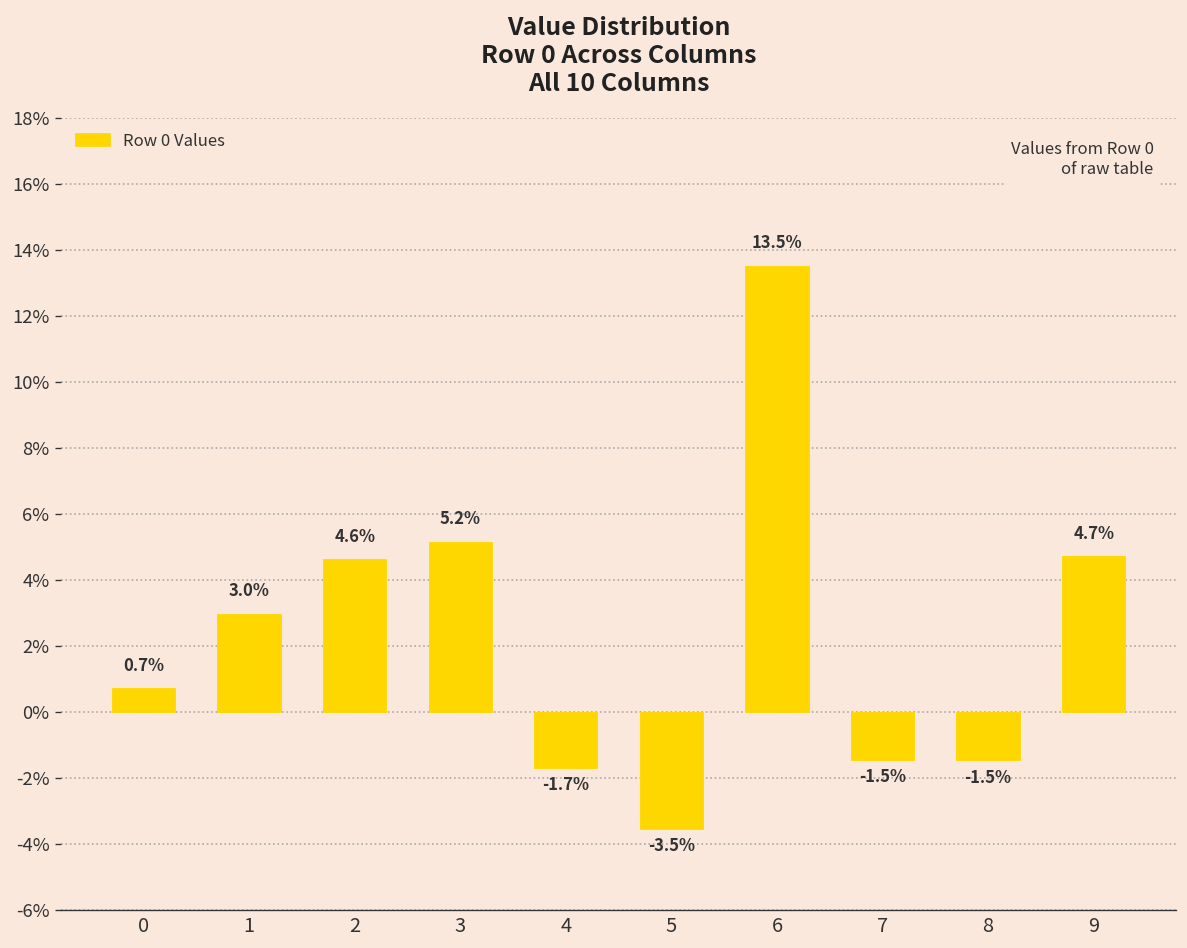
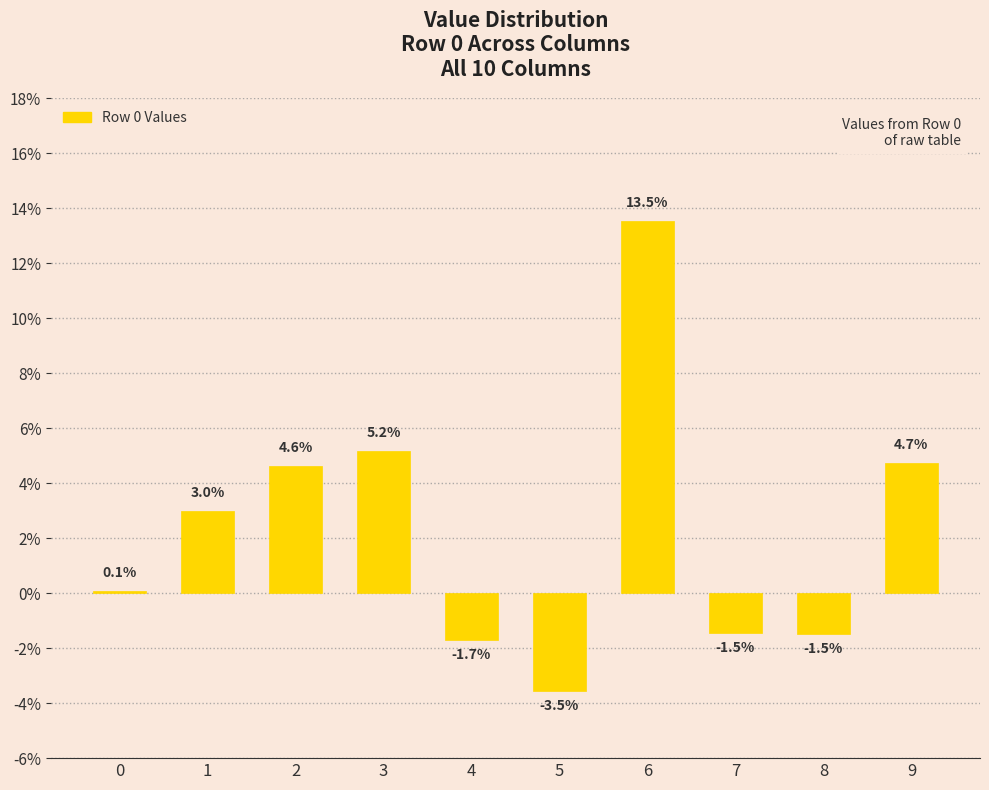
  {
-   "0": "0.7%",
+   "0": "0.1%",
    "1": "3.0%",
    "2": "4.6%",
    "3": "5.2%",
    "4": "-1.7%",
    "5": "-3.5%",
    "6": "13.5%",
    "7": "-1.5%",
    "8": "-1.5%",
    "9": "4.7%"
  }
